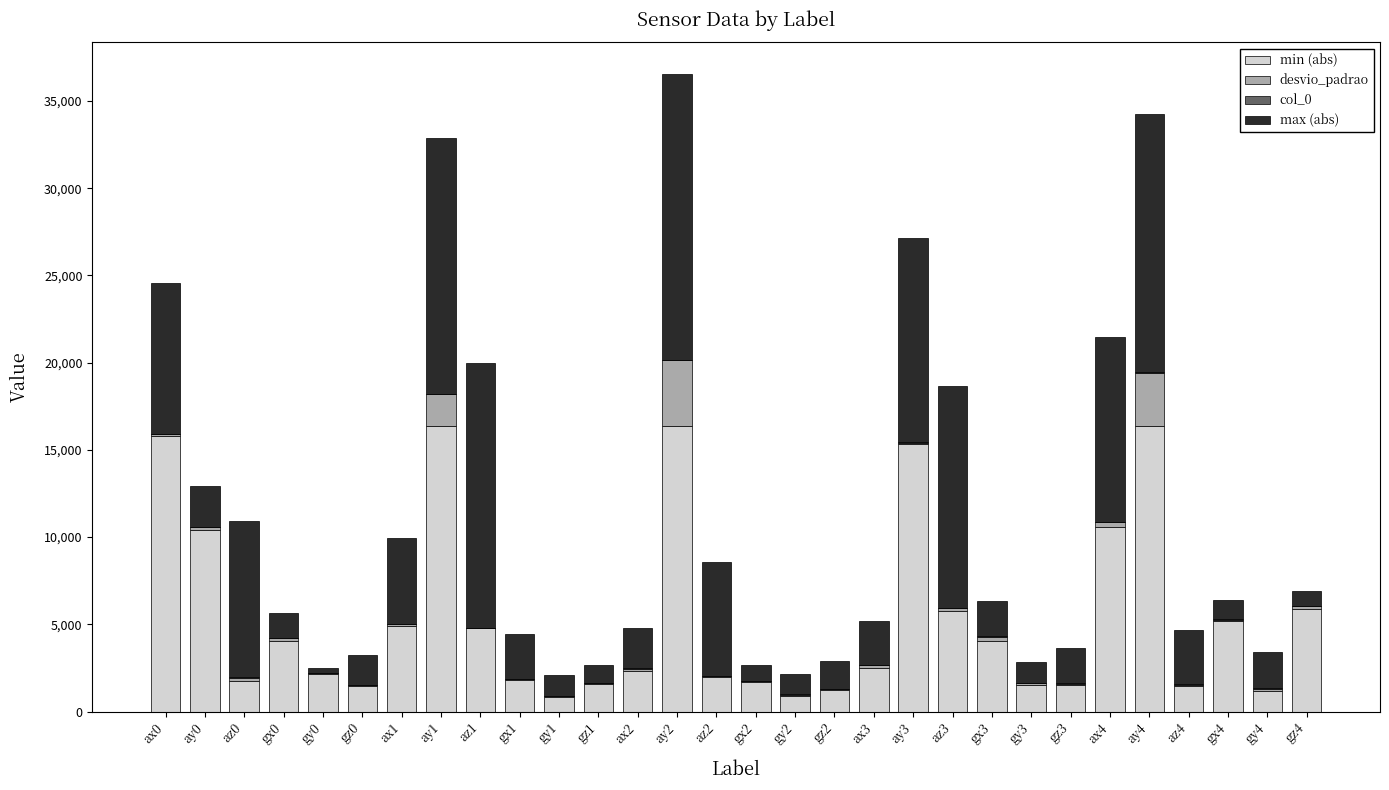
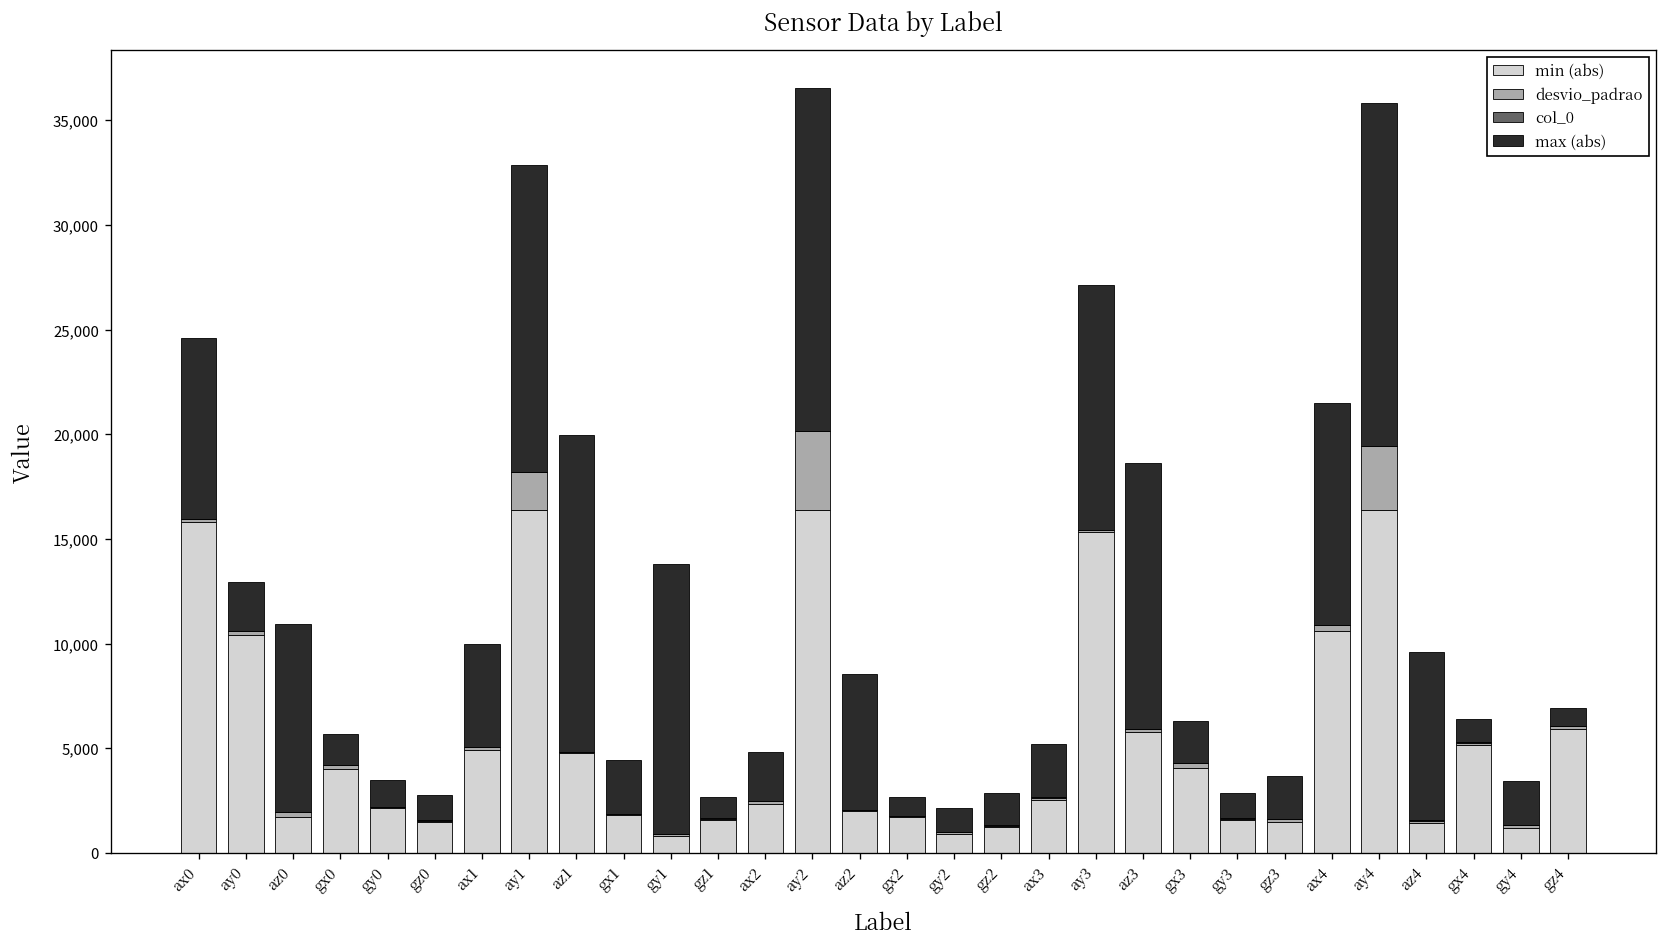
  {
    "min (abs)": {
      "ax0": "15,800",
      "ay0": "10,400",
      "az0": "1,700",
      "gx0": "4,000",
      "gy0": "2,200",
      "gz0": "1,500",
      "ax1": "4,900",
      "ay1": "16,400",
      "az1": "4,800",
      "gx1": "1,800",
      "gy1": "800",
      "gz1": "1,600",
      "ax2": "2,300",
      "ay2": "16,400",
      "az2": "2,000",
      "gx2": "1,700",
      "gy2": "900",
      "gz2": "1,200",
      "ax3": "2,500",
      "ay3": "15,300",
      "az3": "5,800",
      "gx3": "4,100",
      "gy3": "1,600",
      "gz3": "1,500",
      "ax4": "10,600",
      "ay4": "16,400",
      "az4": "1,400",
      "gx4": "5,200",
      "gy4": "1,200",
      "gz4": "5,900"
    },
    "desvio_padrao": {
      "ay0": "200",
      "az0": "200",
      "gx0": "200",
      "ay1": "1,800",
      "ay2": "3,800",
      "az3": "200",
      "gx3": "200",
      "ax4": "300",
      "ay4": "3,100"
    },
    "col_0": {
      "ax0": "0"
    },
    "max (abs)": {
      "ax0": "8,700",
      "ay0": "2,300",
      "az0": "9,000",
      "gx0": "1,400",
-     "gy0": "300",
-     "gz0": "1,700",
+     "gy0": "1,300",
+     "gz0": "1,200",
      "ax1": "4,900",
      "ay1": "14,700",
      "az1": "15,200",
      "gx1": "2,600",
-     "gy1": "1,200",
+     "gy1": "12,900",
      "gz1": "1,000",
      "ax2": "2,300",
      "ay2": "16,400",
      "az2": "6,500",
      "gx2": "900",
      "gy2": "1,200",
      "gz2": "1,600",
      "ax3": "2,500",
      "ay3": "11,700",
      "az3": "12,700",
      "gx3": "2,000",
      "gy3": "1,200",
      "gz3": "2,000",
      "ax4": "10,600",
-     "ay4": "14,800",
-     "az4": "3,100",
+     "ay4": "16,400",
+     "az4": "8,000",
      "gx4": "1,100",
      "gy4": "2,100",
      "gz4": "900"
    }
  }
